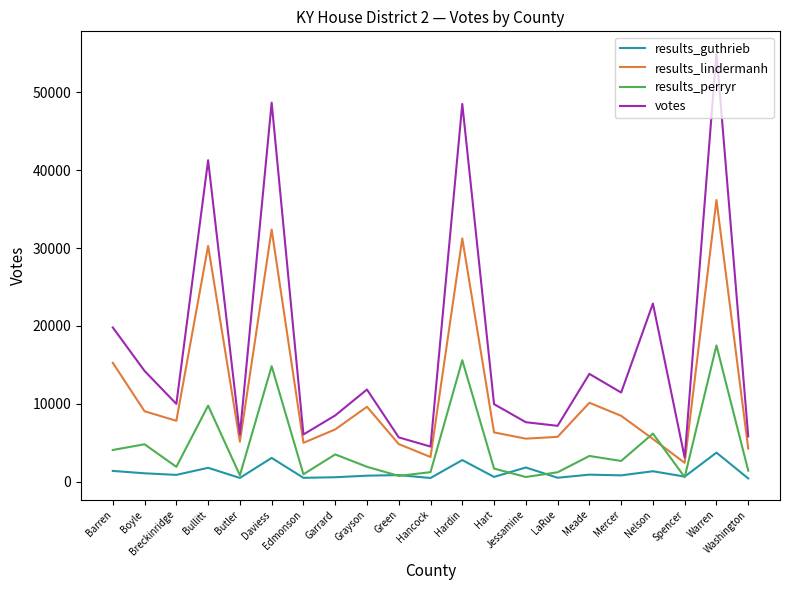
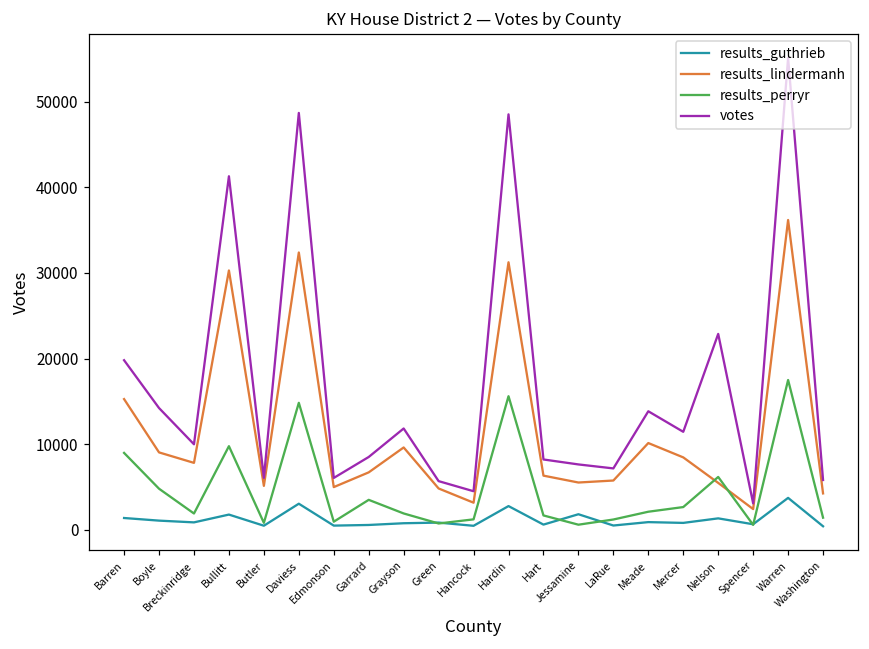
  {
    "results_guthrieb": {
      "Barren": 1000,
      "Boyle": 1000,
      "Breckinridge": 1000,
      "Bullitt": 2000,
      "Butler": 0,
      "Daviess": 3000,
      "Edmonson": 0,
      "Garrard": 1000,
      "Grayson": 1000,
      "Hancock": 0,
      "Hardin": 3000,
      "Hart": 1000,
      "Jessamine": 2000,
      "LaRue": 1000,
      "Meade": 1000,
      "Mercer": 1000,
      "Nelson": 1000,
      "Warren": 4000,
      "Washington": 0
    },
    "results_lindermanh": {
      "Barren": 15000,
      "Boyle": 9000,
      "Breckinridge": 8000,
      "Bullitt": 30000,
      "Butler": 5000,
      "Daviess": 32000,
      "Edmonson": 5000,
      "Garrard": 7000,
      "Grayson": 10000,
      "Green": 5000,
      "Hancock": 3000,
      "Hardin": 31000,
      "Hart": 6000,
      "Jessamine": 6000,
      "LaRue": 6000,
      "Meade": 10000,
      "Mercer": 8000,
      "Nelson": 5000,
      "Spencer": 2000,
      "Warren": 36000,
      "Washington": 4000
    },
    "results_perryr": {
-     "Barren": 4000,
+     "Barren": 9000,
      "Boyle": 5000,
      "Breckinridge": 2000,
      "Bullitt": 10000,
      "Butler": 1000,
      "Daviess": 15000,
      "Edmonson": 1000,
      "Garrard": 4000,
      "Grayson": 2000,
      "Hancock": 1000,
      "Hardin": 16000,
      "Hart": 2000,
      "Jessamine": 1000,
      "LaRue": 1000,
-     "Meade": 3000,
+     "Meade": 2000,
      "Mercer": 3000,
      "Nelson": 6000,
      "Warren": 17000,
      "Washington": 1000
    },
    "votes": {
      "Barren": 20000,
      "Boyle": 14000,
      "Breckinridge": 10000,
      "Bullitt": 41000,
      "Butler": 6000,
      "Daviess": 49000,
      "Edmonson": 6000,
      "Garrard": 9000,
      "Grayson": 12000,
      "Green": 6000,
      "Hancock": 5000,
      "Hardin": 49000,
-     "Hart": 10000,
+     "Hart": 8000,
      "Jessamine": 8000,
      "LaRue": 7000,
      "Meade": 14000,
      "Mercer": 11000,
      "Nelson": 23000,
      "Spencer": 3000,
      "Washington": 6000
    }
  }
